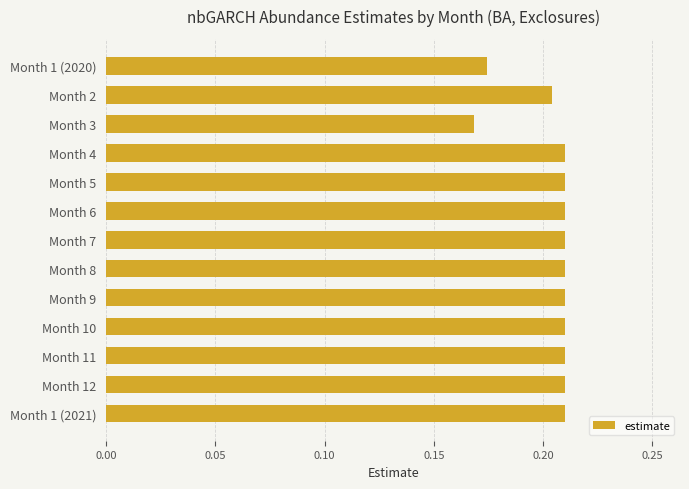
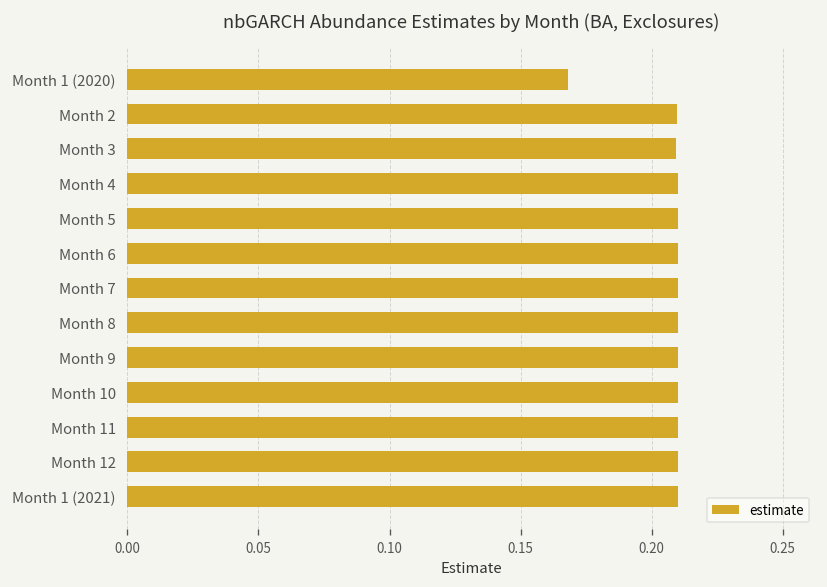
  {
-   "Month 1 (2020)": 0.174,
-   "Month 2": 0.204,
-   "Month 3": 0.169,
+   "Month 1 (2020)": 0.168,
+   "Month 2": 0.210,
+   "Month 3": 0.209,
    "Month 4": 0.210,
    "Month 5": 0.210,
    "Month 6": 0.210,
    "Month 7": 0.210,
    "Month 8": 0.210,
    "Month 9": 0.210,
    "Month 10": 0.210,
    "Month 11": 0.210,
    "Month 12": 0.210,
    "Month 1 (2021)": 0.210
  }
